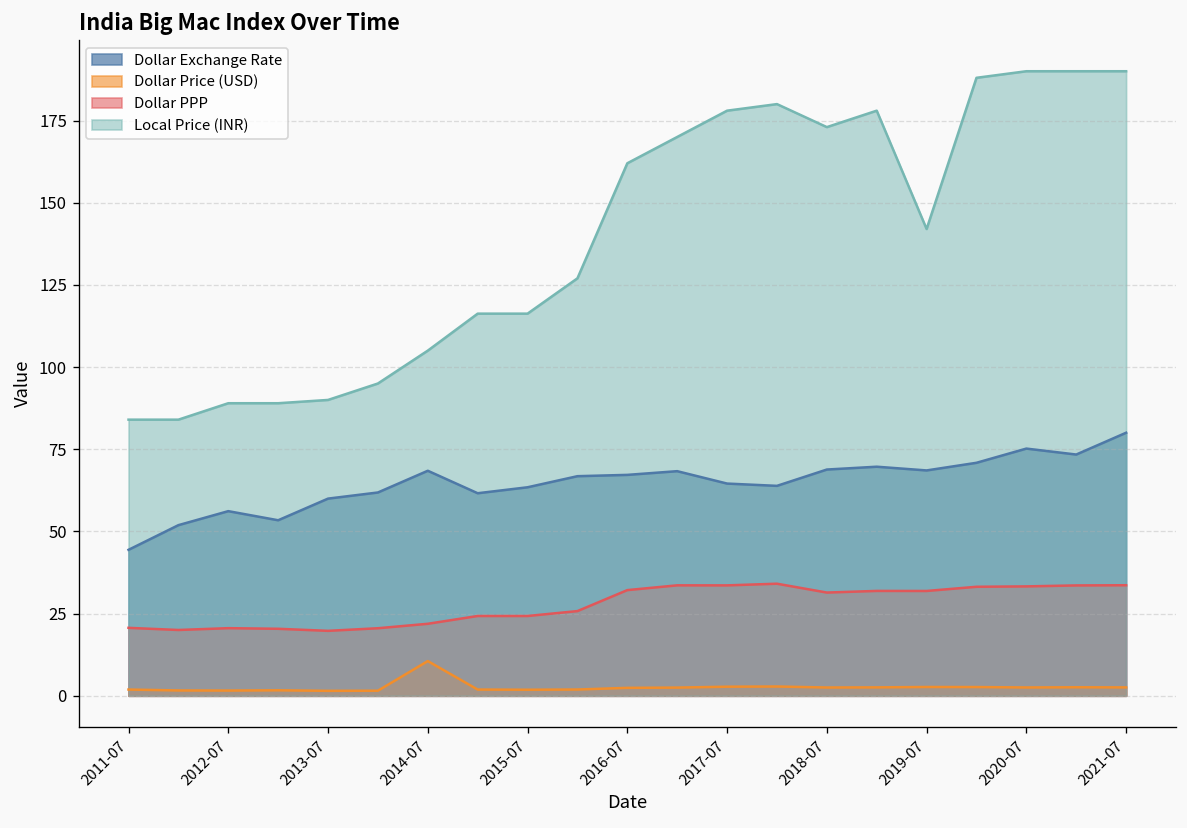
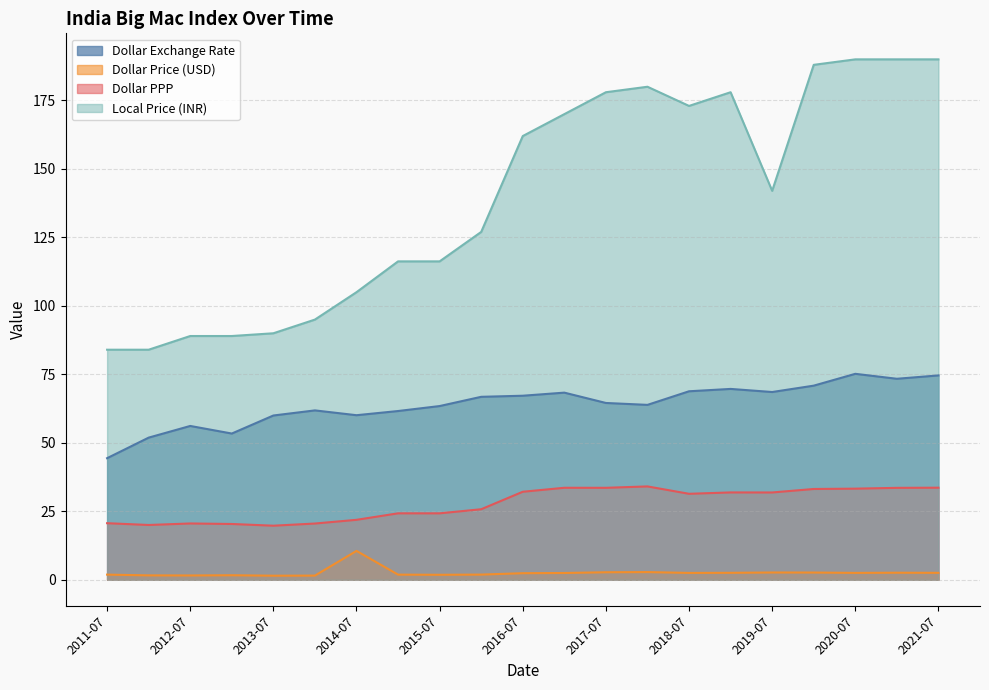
  {
    "Dollar Exchange Rate": {
      "2011-07": 44,
      "2012-07": 56,
      "2013-07": 60,
-     "2014-07": 68,
+     "2014-07": 60,
      "2015-07": 63,
      "2016-07": 67,
      "2017-07": 65,
      "2018-07": 69,
      "2019-07": 69,
      "2020-07": 75,
-     "2021-07": 80
+     "2021-07": 75
    },
    "Dollar Price (USD)": {
      "2011-07": 2,
      "2012-07": 2,
      "2013-07": 2,
      "2014-07": 11,
      "2015-07": 2,
      "2016-07": 2,
      "2017-07": 3,
      "2018-07": 3,
      "2019-07": 3,
      "2020-07": 3,
      "2021-07": 3
    },
    "Dollar PPP": {
      "2011-07": 21,
      "2012-07": 21,
      "2013-07": 20,
      "2014-07": 22,
      "2015-07": 24,
      "2016-07": 32,
      "2017-07": 34,
      "2018-07": 31,
      "2019-07": 32,
      "2020-07": 33,
      "2021-07": 34
    },
    "Local Price (INR)": {
      "2011-07": 84,
      "2012-07": 89,
      "2013-07": 90,
      "2014-07": 105,
      "2015-07": 116,
      "2016-07": 162,
      "2017-07": 178,
      "2018-07": 173,
      "2019-07": 142,
      "2020-07": 190,
      "2021-07": 190
    }
  }
